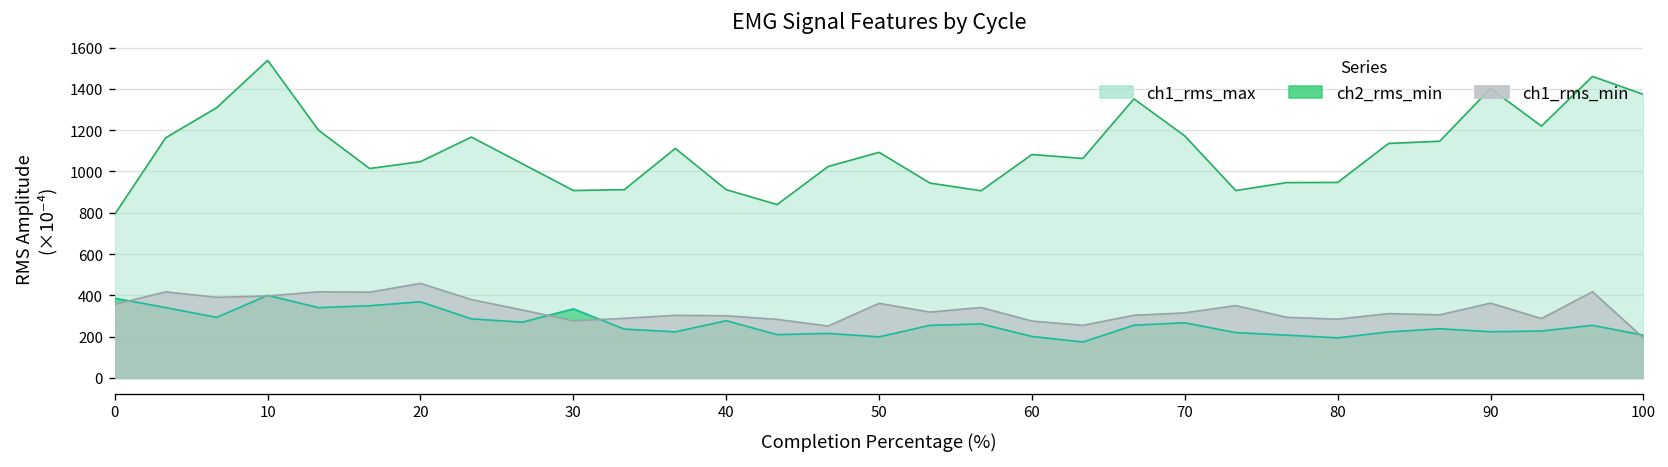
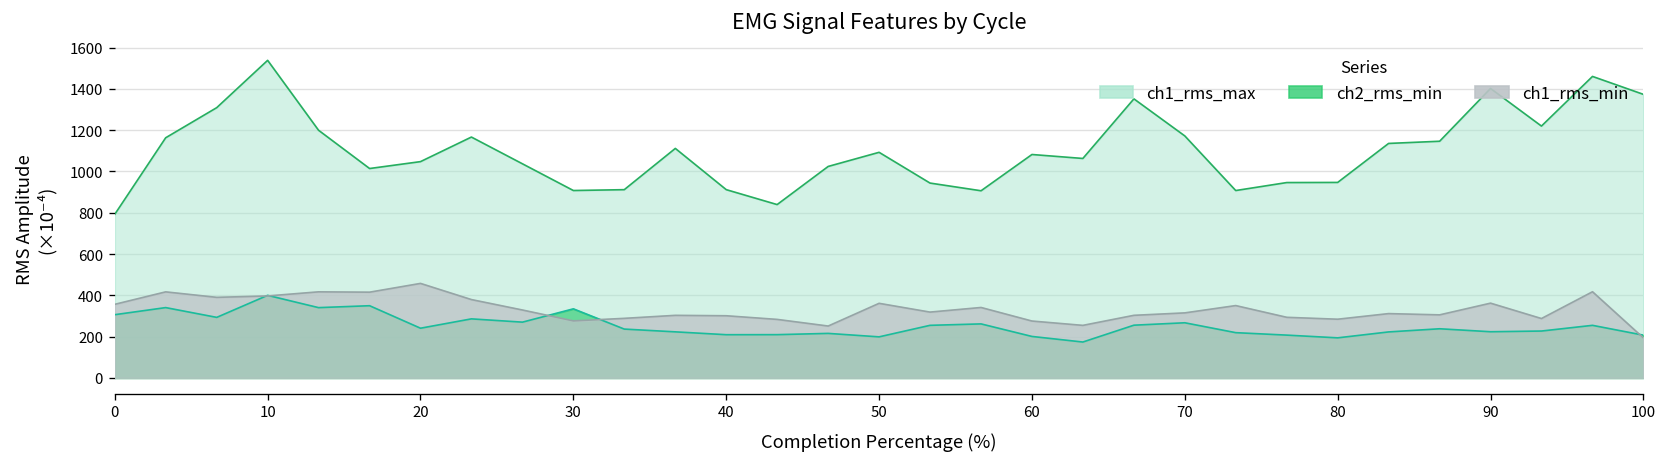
  {
    "ch2_rms_min": {
-     "0": 390,
-     "20": 370,
+     "0": 310,
+     "20": 240,
      "30": 330,
-     "40": 280,
+     "40": 210,
      "50": 200,
      "60": 200,
      "70": 270,
      "80": 190,
      "90": 220
    }
  }
